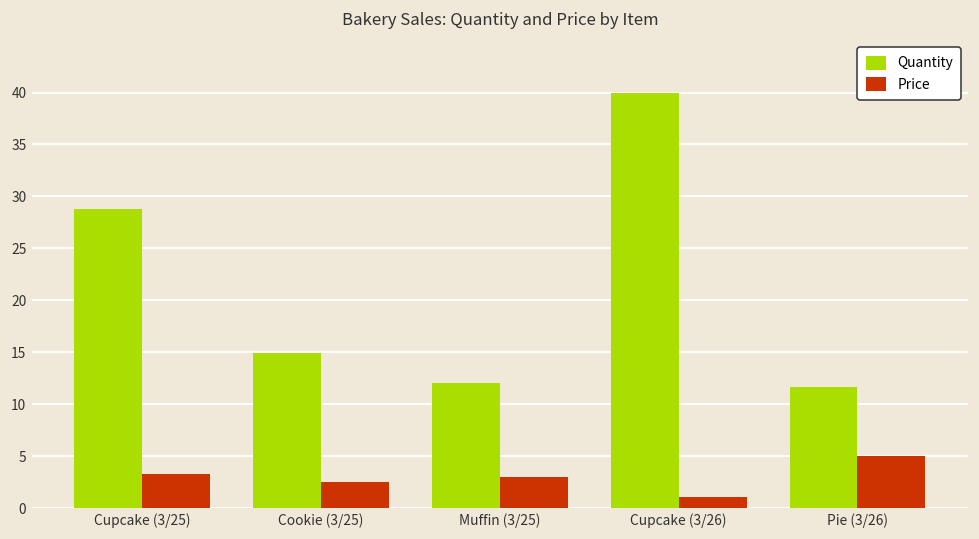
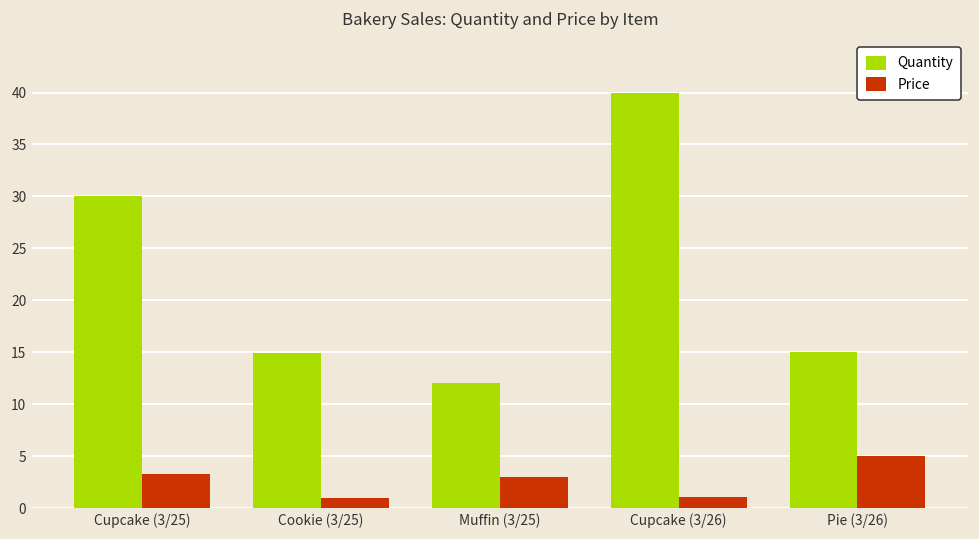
  {
    "Quantity": {
-     "Cupcake (3/25)": 29,
+     "Cupcake (3/25)": 30,
      "Cookie (3/25)": 15,
      "Muffin (3/25)": 12,
      "Cupcake (3/26)": 40,
-     "Pie (3/26)": 12
+     "Pie (3/26)": 15
    },
    "Price": {
      "Cupcake (3/25)": 3,
-     "Cookie (3/25)": 3,
+     "Cookie (3/25)": 1,
      "Muffin (3/25)": 3,
      "Cupcake (3/26)": 1,
      "Pie (3/26)": 5
    }
  }
